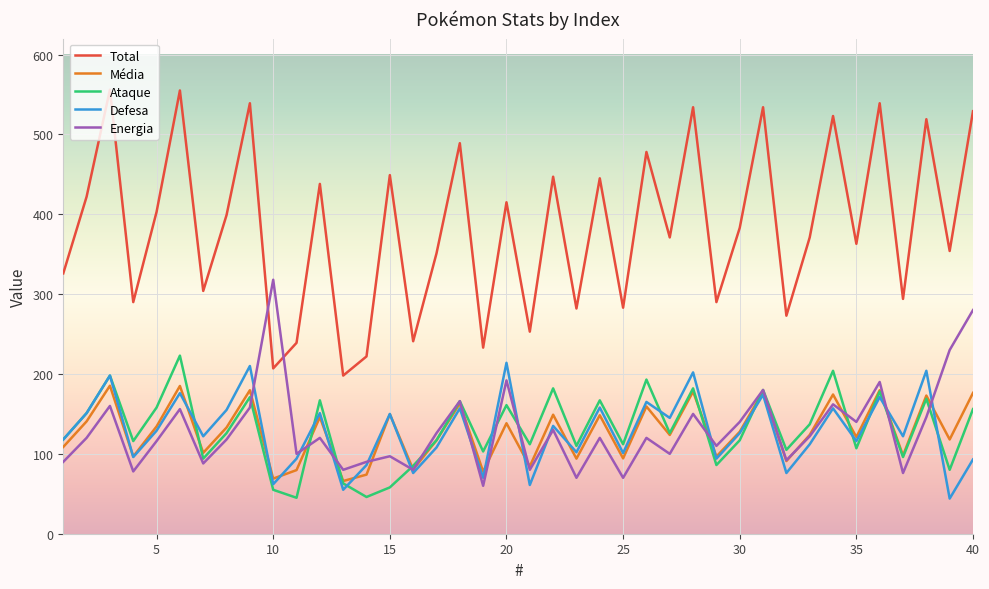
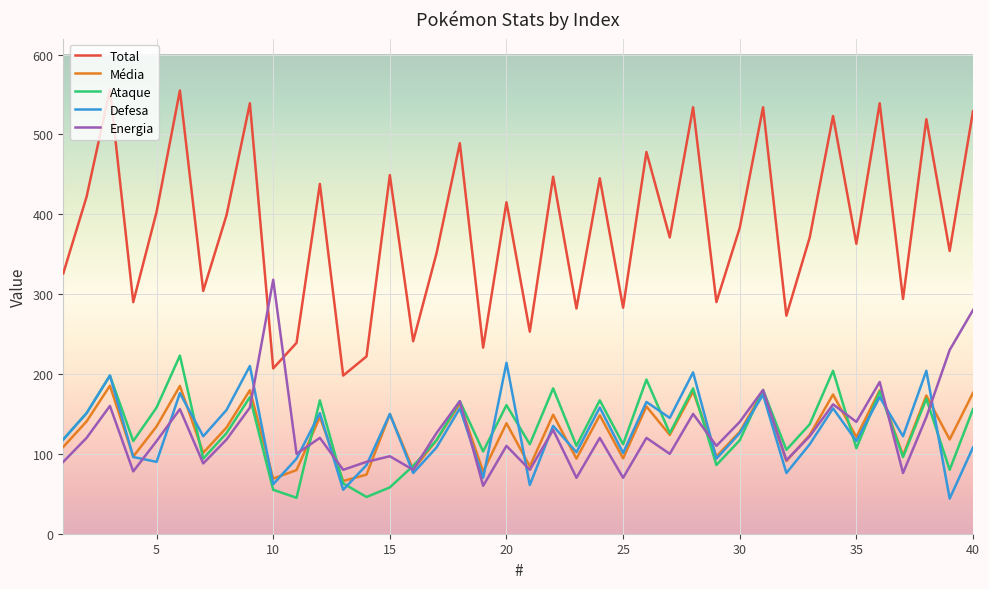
  {
    "Ataque": {
      "5": 160,
      "10": 60,
      "15": 60,
      "20": 160,
      "25": 110,
      "30": 120,
      "35": 110,
      "40": 160
    },
    "Defesa": {
-     "5": 130,
+     "5": 90,
      "10": 60,
      "20": 210,
      "25": 100,
      "35": 120,
-     "40": 90
+     "40": 110
    },
    "Energia": {
      "5": 120,
      "10": 320,
      "15": 100,
-     "20": 190,
+     "20": 110,
      "25": 70,
      "30": 140,
      "35": 140,
      "40": 280
    }
  }
